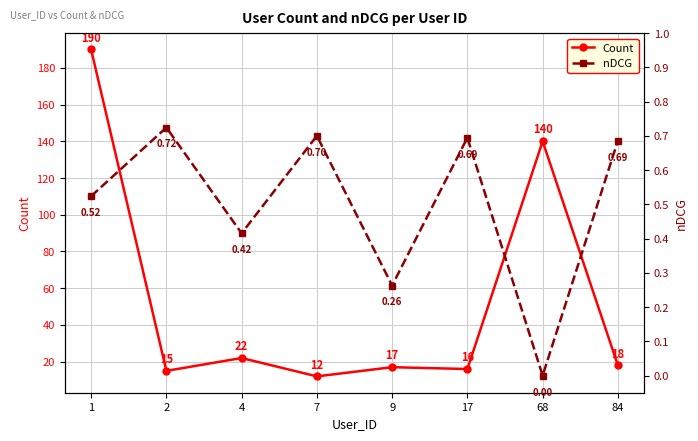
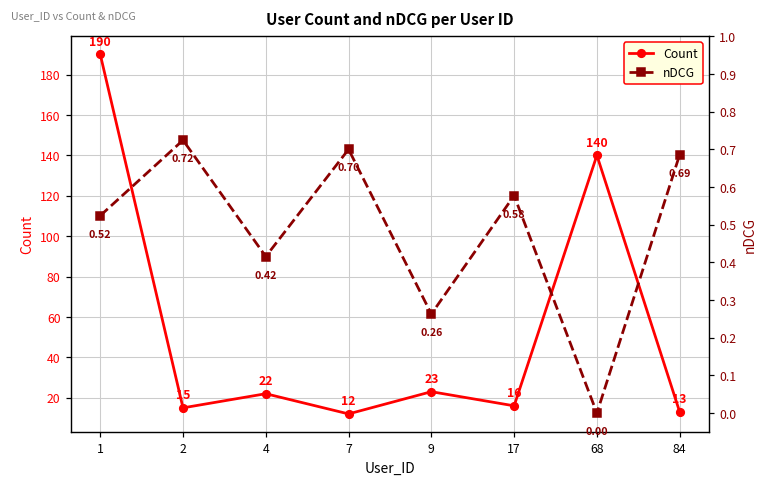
  {
    "Count": {
      "1": 190,
      "2": 15,
      "4": 22,
      "7": 12,
-     "9": 17,
+     "9": 23,
      "17": 16,
      "68": 140,
-     "84": 18
+     "84": 13
    },
    "nDCG": {
      "1": 0.52,
      "2": 0.72,
      "4": 0.42,
      "7": 0.70,
      "9": 0.26,
-     "17": 0.69,
+     "17": 0.58,
      "68": 0.00,
      "84": 0.69
    }
  }
